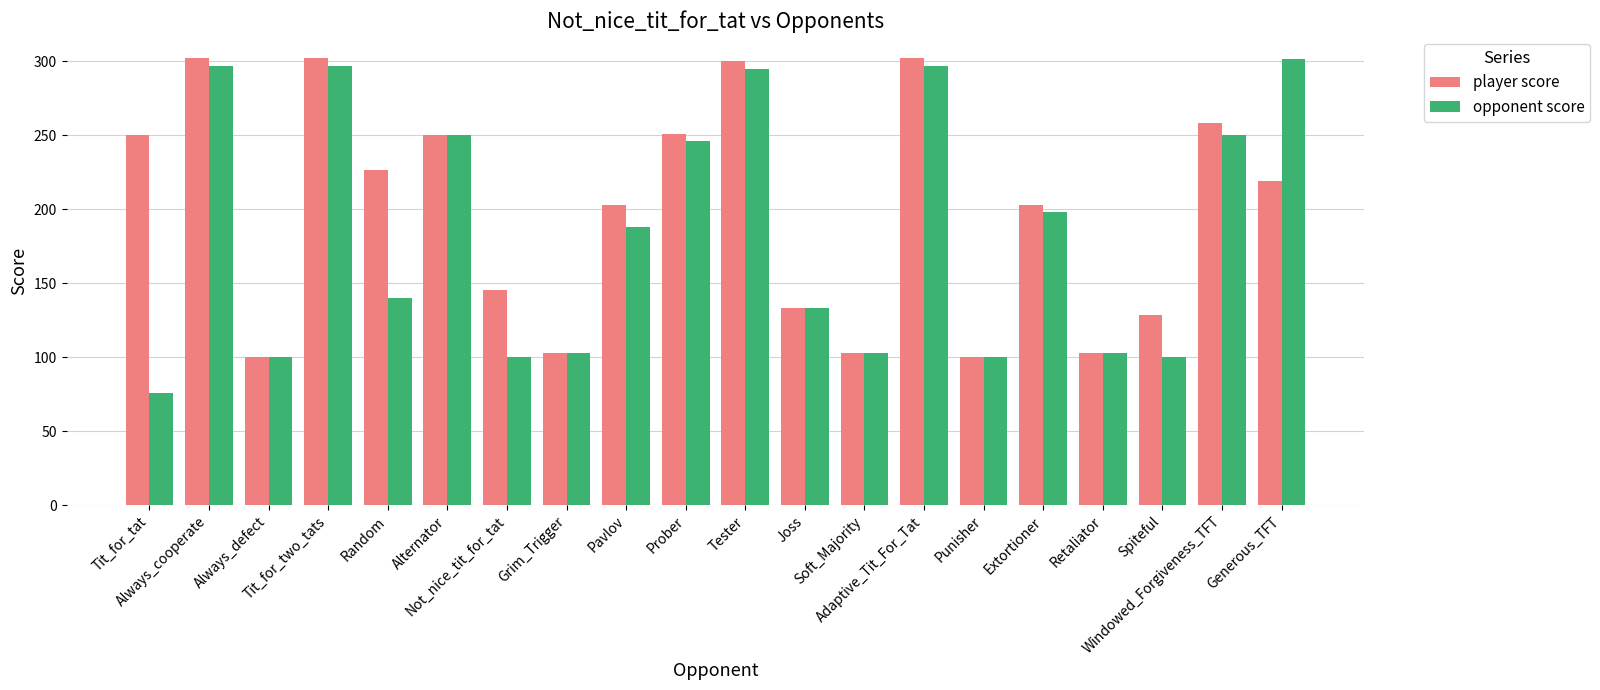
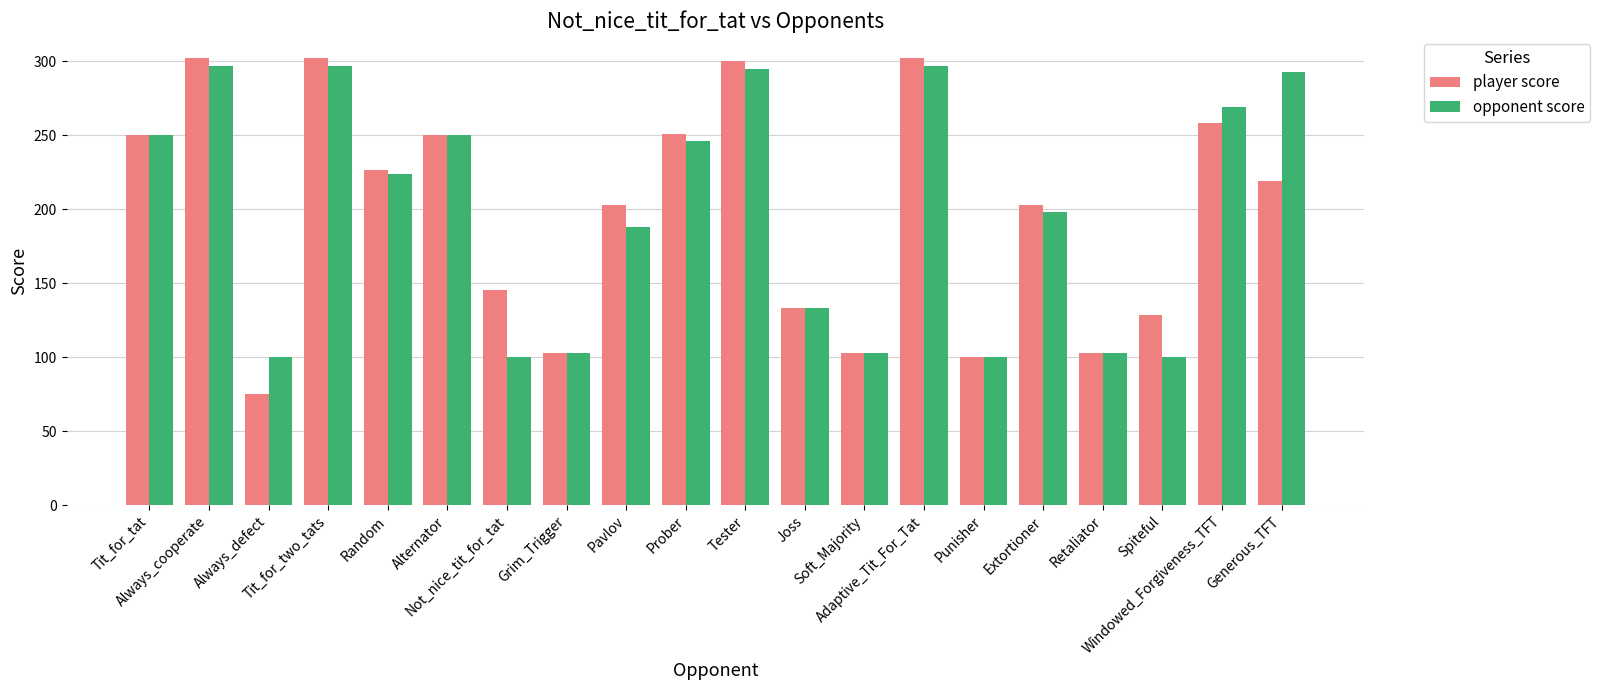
  {
    "player score": {
      "Tit_for_tat": 250,
      "Always_cooperate": 302,
-     "Always_defect": 100,
+     "Always_defect": 75,
      "Tit_for_two_tats": 302,
      "Random": 227,
      "Alternator": 250,
      "Not_nice_tit_for_tat": 145,
      "Grim_Trigger": 103,
      "Pavlov": 203,
      "Prober": 251,
      "Tester": 300,
      "Joss": 133,
      "Soft_Majority": 103,
      "Adaptive_Tit_For_Tat": 302,
      "Punisher": 100,
      "Extortioner": 203,
      "Retaliator": 103,
      "Spiteful": 129,
      "Windowed_Forgiveness_TFT": 259,
      "Generous_TFT": 219
    },
    "opponent score": {
-     "Tit_for_tat": 76,
+     "Tit_for_tat": 250,
      "Always_cooperate": 297,
      "Always_defect": 100,
      "Tit_for_two_tats": 297,
-     "Random": 140,
+     "Random": 224,
      "Alternator": 250,
      "Not_nice_tit_for_tat": 100,
      "Grim_Trigger": 103,
      "Pavlov": 188,
      "Prober": 246,
      "Tester": 295,
      "Joss": 133,
      "Soft_Majority": 103,
      "Adaptive_Tit_For_Tat": 297,
      "Punisher": 100,
      "Extortioner": 198,
      "Retaliator": 103,
      "Spiteful": 100,
-     "Windowed_Forgiveness_TFT": 250,
-     "Generous_TFT": 301
+     "Windowed_Forgiveness_TFT": 269,
+     "Generous_TFT": 293
    }
  }
